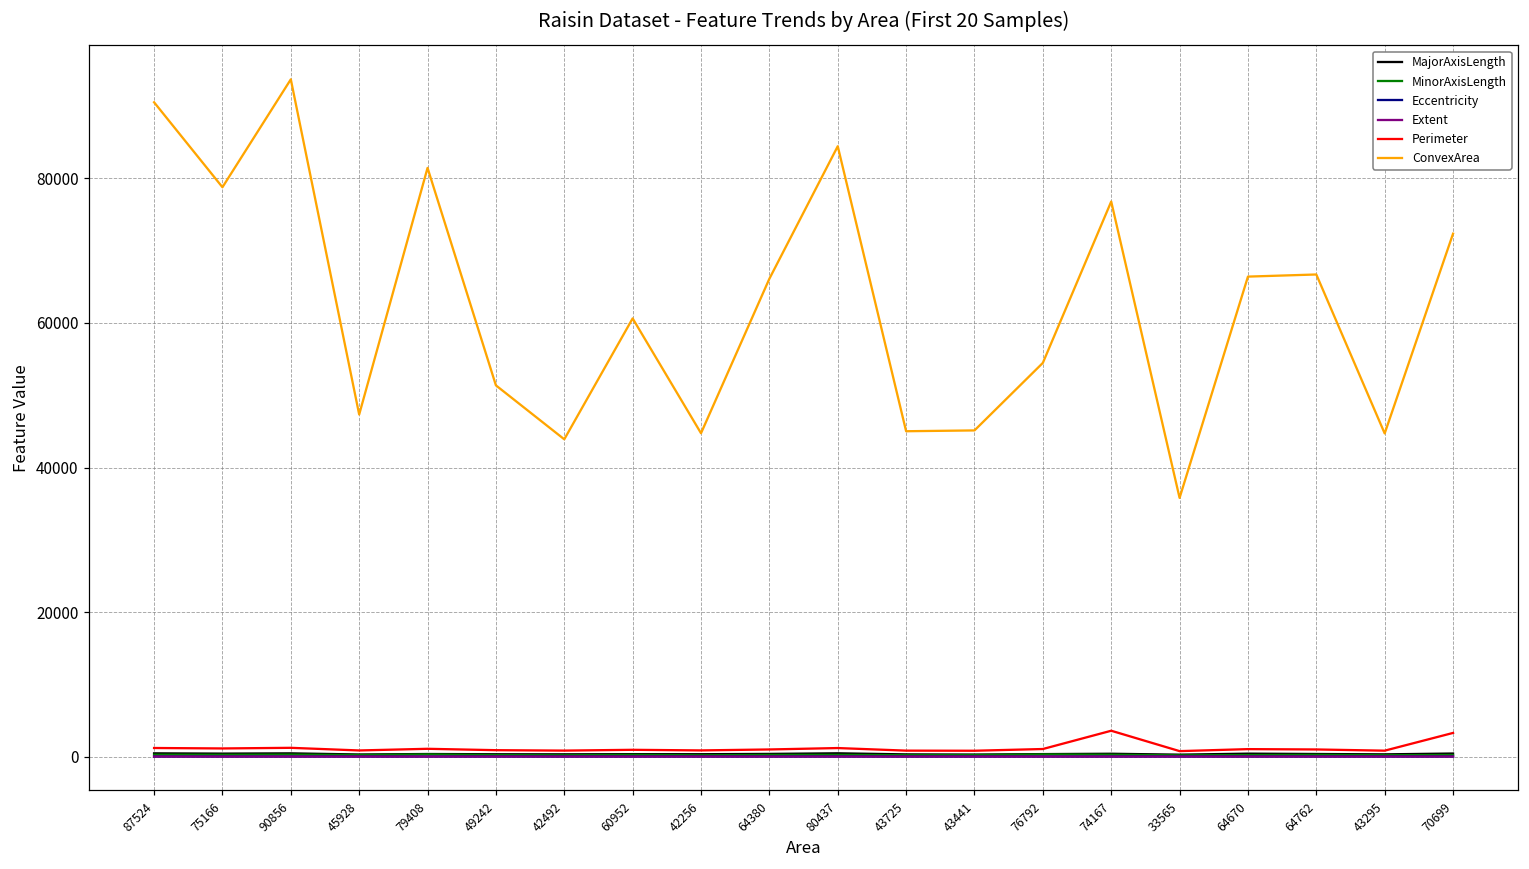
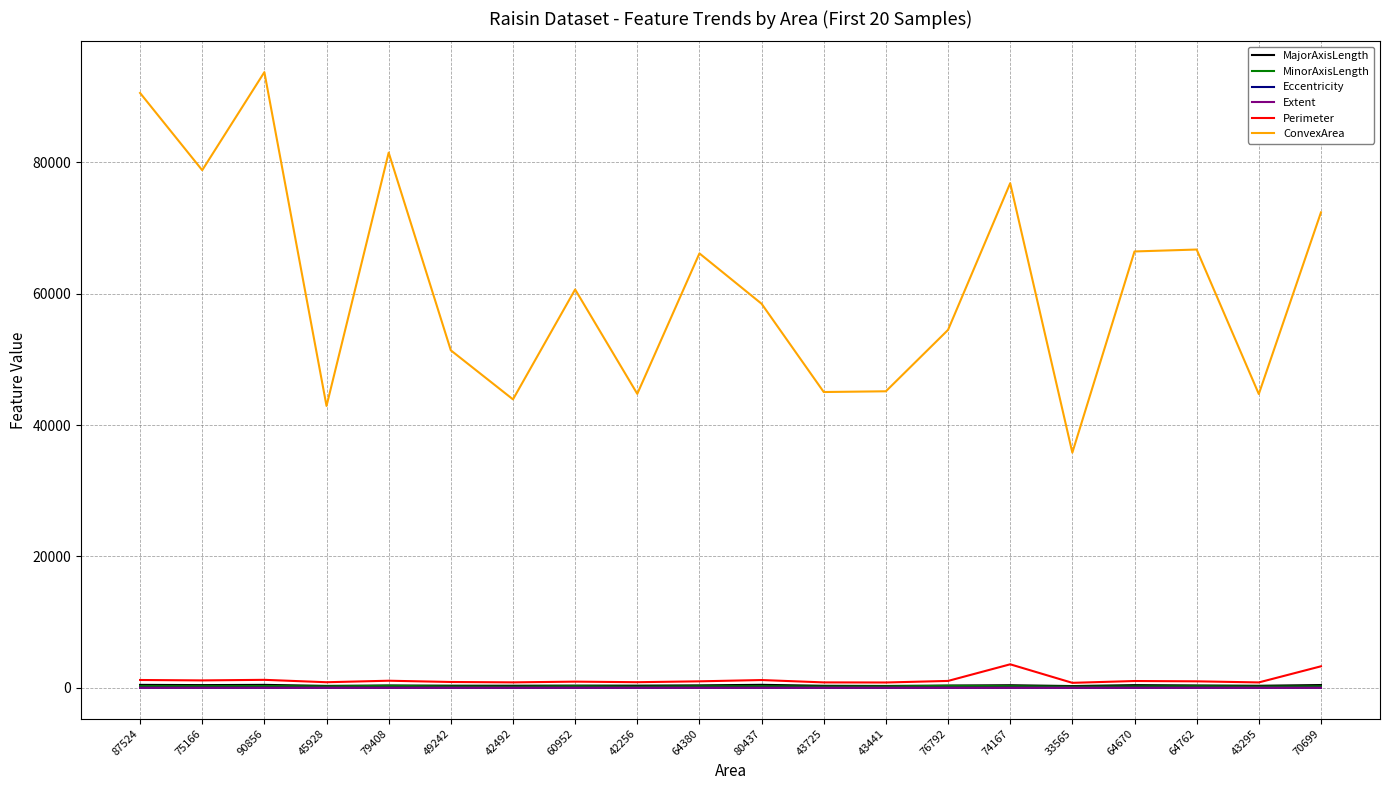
  {
    "Perimeter": {
      "87524": 1000,
      "75166": 1000,
      "90856": 1000,
      "45928": 1000,
      "79408": 1000,
      "49242": 1000,
      "42492": 1000,
      "60952": 1000,
      "42256": 1000,
      "64380": 1000,
      "80437": 1000,
      "43725": 1000,
      "43441": 1000,
      "76792": 1000,
      "74167": 4000,
      "33565": 1000,
      "64670": 1000,
      "64762": 1000,
      "43295": 1000,
      "70699": 3000
    },
    "ConvexArea": {
      "87524": 91000,
      "75166": 79000,
      "90856": 94000,
-     "45928": 47000,
+     "45928": 43000,
      "79408": 81000,
      "49242": 51000,
      "42492": 44000,
      "60952": 61000,
      "42256": 45000,
      "64380": 66000,
-     "80437": 84000,
+     "80437": 58000,
      "43725": 45000,
      "43441": 45000,
      "76792": 54000,
      "74167": 77000,
      "33565": 36000,
      "64670": 66000,
      "64762": 67000,
      "43295": 45000,
      "70699": 72000
    }
  }
